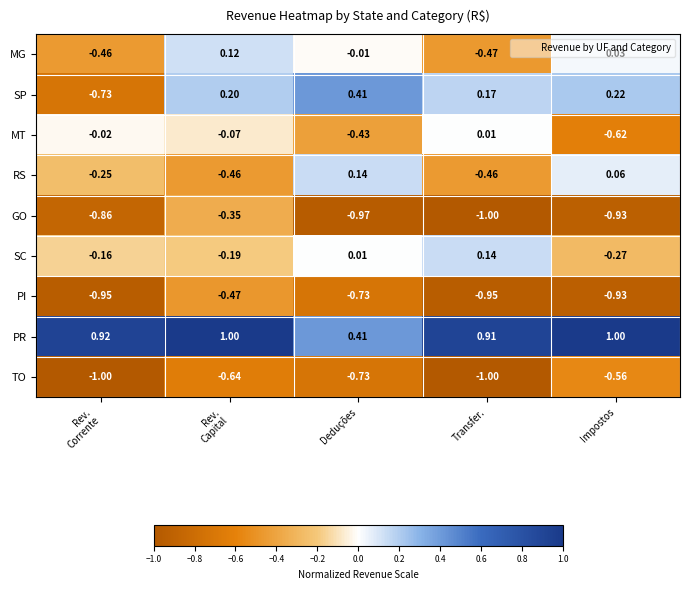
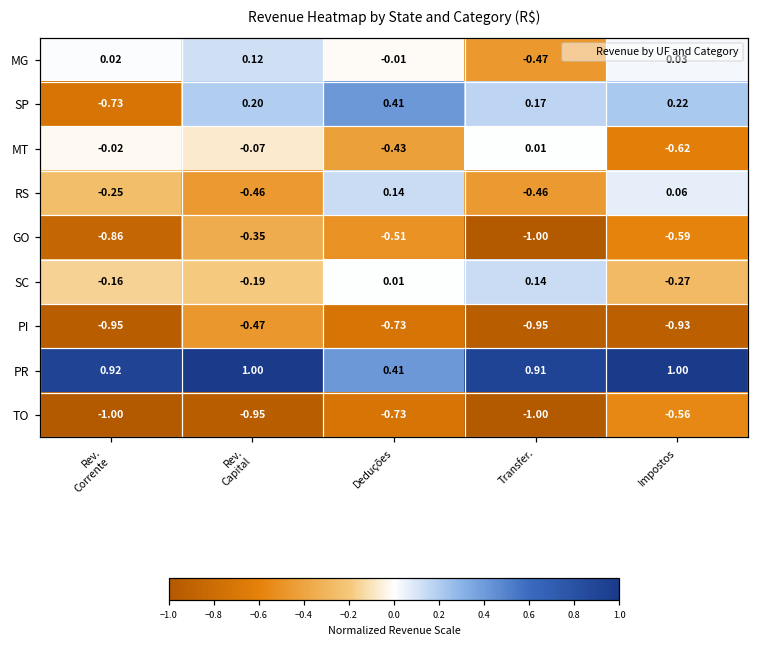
  {
    "MG": {
-     "Rev. Corrente": -0.46,
+     "Rev. Corrente": 0.02,
      "Rev. Capital": 0.12,
      "Deduções": -0.01,
      "Transfer.": -0.47
    },
    "SP": {
      "Rev. Corrente": -0.73,
      "Rev. Capital": 0.20,
      "Deduções": 0.41,
      "Transfer.": 0.17,
      "Impostos": 0.22
    },
    "MT": {
      "Rev. Corrente": -0.02,
      "Rev. Capital": -0.07,
      "Deduções": -0.43,
      "Transfer.": 0.01,
      "Impostos": -0.62
    },
    "RS": {
      "Rev. Corrente": -0.25,
      "Rev. Capital": -0.46,
      "Deduções": 0.14,
      "Transfer.": -0.46,
      "Impostos": 0.06
    },
    "GO": {
      "Rev. Corrente": -0.86,
      "Rev. Capital": -0.35,
-     "Deduções": -0.97,
+     "Deduções": -0.51,
      "Transfer.": -1.00,
-     "Impostos": -0.93
+     "Impostos": -0.59
    },
    "SC": {
      "Rev. Corrente": -0.16,
      "Rev. Capital": -0.19,
      "Deduções": 0.01,
      "Transfer.": 0.14,
      "Impostos": -0.27
    },
    "PI": {
      "Rev. Corrente": -0.95,
      "Rev. Capital": -0.47,
      "Deduções": -0.73,
      "Transfer.": -0.95,
      "Impostos": -0.93
    },
    "PR": {
      "Rev. Corrente": 0.92,
      "Rev. Capital": 1.00,
      "Deduções": 0.41,
      "Transfer.": 0.91,
      "Impostos": 1.00
    },
    "TO": {
      "Rev. Corrente": -1.00,
-     "Rev. Capital": -0.64,
+     "Rev. Capital": -0.95,
      "Deduções": -0.73,
      "Transfer.": -1.00,
      "Impostos": -0.56
    }
  }
